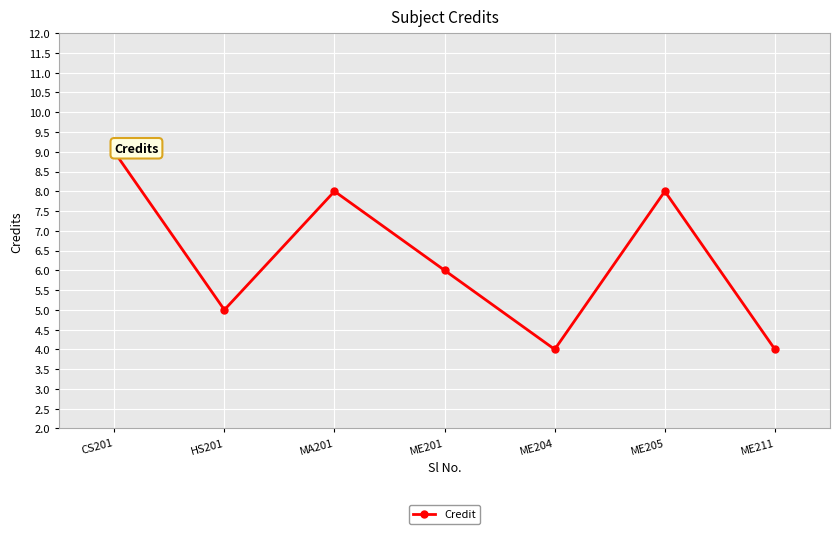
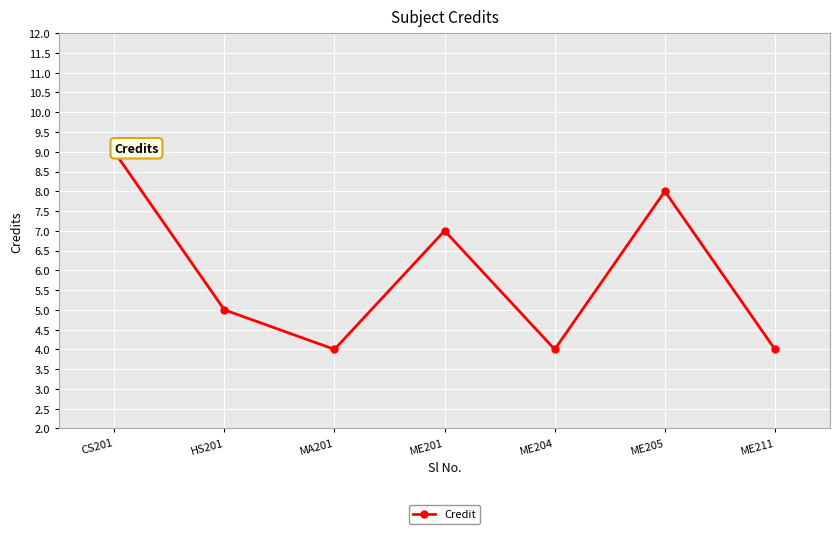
  {
    "HS201": 5,
-   "MA201": 8,
-   "ME201": 6,
+   "MA201": 4,
+   "ME201": 7,
    "ME204": 4,
    "ME205": 8,
    "ME211": 4
  }
